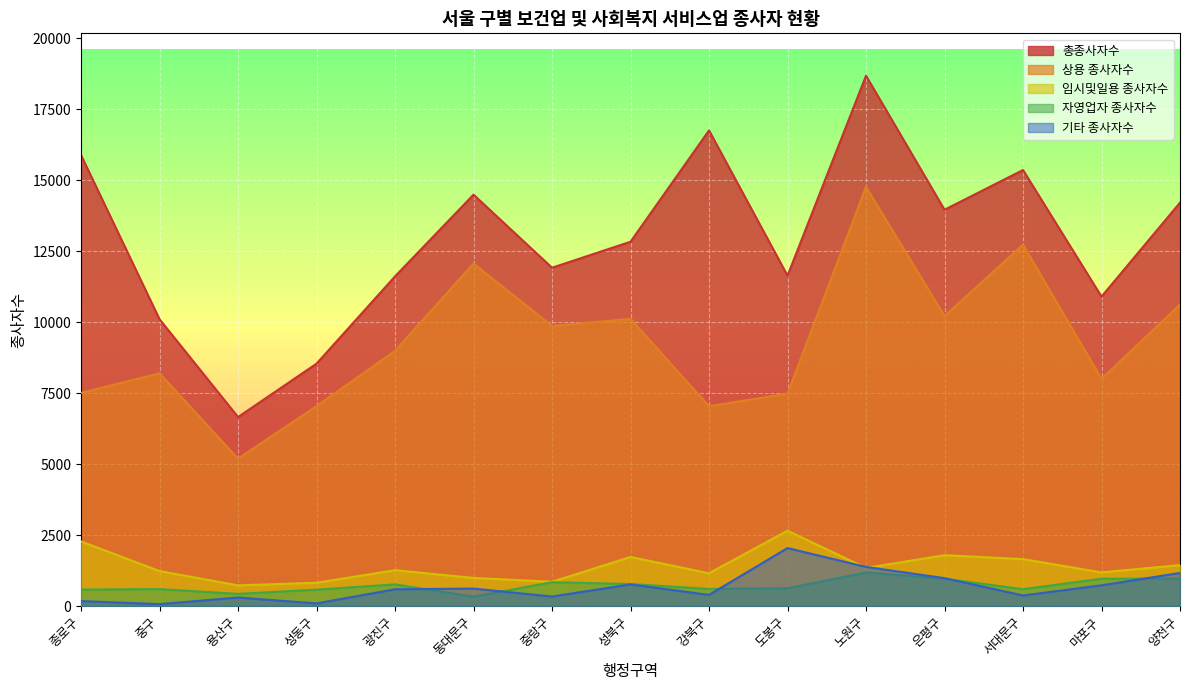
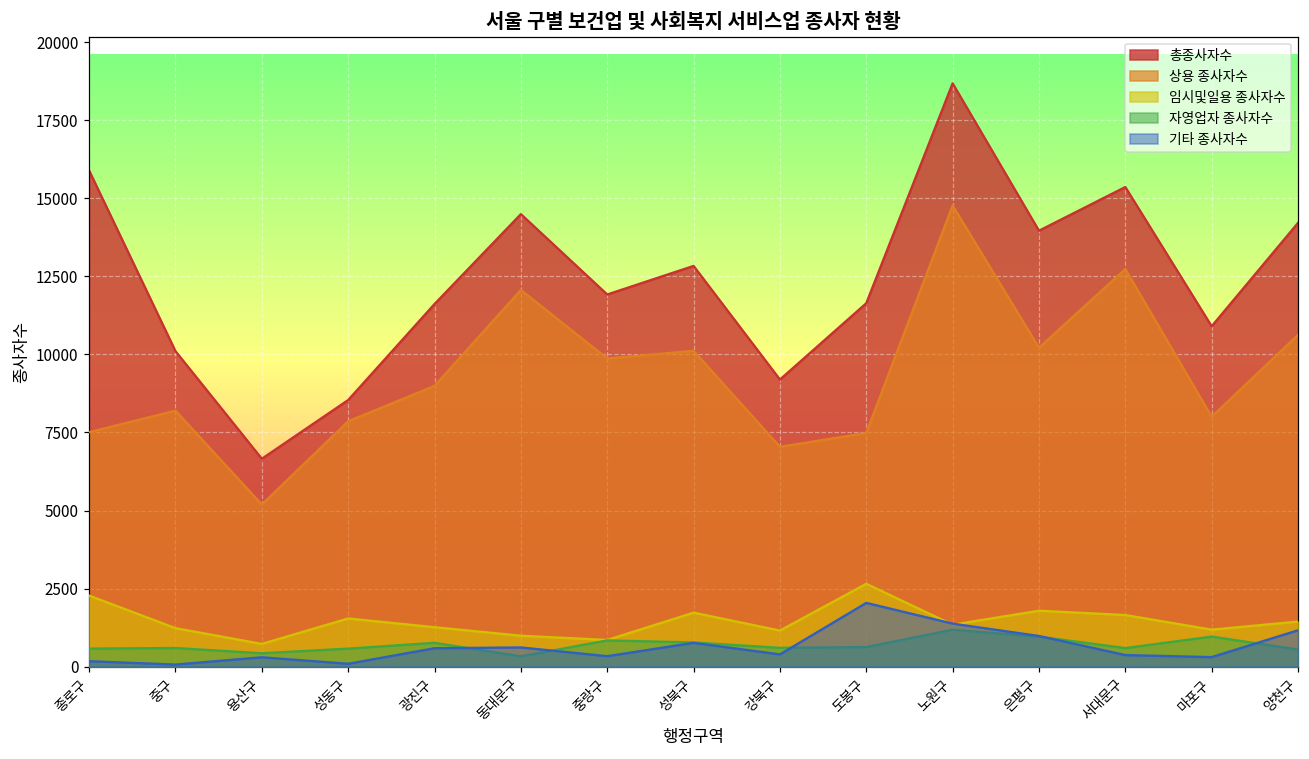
  {
    "총종사자수": {
      "종로구": 15900,
      "중구": 10100,
      "용산구": 6700,
      "성동구": 8500,
      "광진구": 11600,
      "동대문구": 14500,
      "중랑구": 11900,
      "성북구": 12800,
-     "강북구": 16800,
+     "강북구": 9200,
      "도봉구": 11600,
      "노원구": 18700,
      "은평구": 14000,
      "서대문구": 15400,
      "마포구": 10900,
      "양천구": 14200
    },
    "상용 종사자수": {
      "종로구": 7500,
      "중구": 8200,
      "용산구": 5200,
-     "성동구": 7000,
+     "성동구": 7900,
      "광진구": 9000,
      "동대문구": 12100,
      "중랑구": 9900,
      "성북구": 10100,
      "강북구": 7000,
      "도봉구": 7500,
      "노원구": 14800,
      "은평구": 10200,
      "서대문구": 12700,
      "마포구": 8000,
      "양천구": 10600
    },
    "임시및일용 종사자수": {
      "종로구": 2300,
      "중구": 1200,
      "용산구": 700,
-     "성동구": 800,
+     "성동구": 1500,
      "광진구": 1300,
      "동대문구": 1000,
      "성북구": 1700,
      "강북구": 1200,
      "도봉구": 2700,
      "은평구": 1800,
      "서대문구": 1700,
      "마포구": 1200,
      "양천구": 1400
    },
    "자영업자 종사자수": {
      "종로구": 600,
      "중구": 600,
      "용산구": 400,
      "성동구": 600,
      "광진구": 800,
      "동대문구": 300,
      "강북구": 600,
      "도봉구": 600,
      "노원구": 1200,
      "서대문구": 600,
      "마포구": 1000,
-     "양천구": 1000
+     "양천구": 500
    },
    "기타 종사자수": {
      "종로구": 200,
      "중구": 100,
      "용산구": 300,
      "성동구": 100,
      "광진구": 600,
      "동대문구": 600,
      "중랑구": 300,
      "강북구": 400,
      "도봉구": 2000,
      "서대문구": 400,
-     "마포구": 700,
+     "마포구": 300,
      "양천구": 1200
    }
  }
